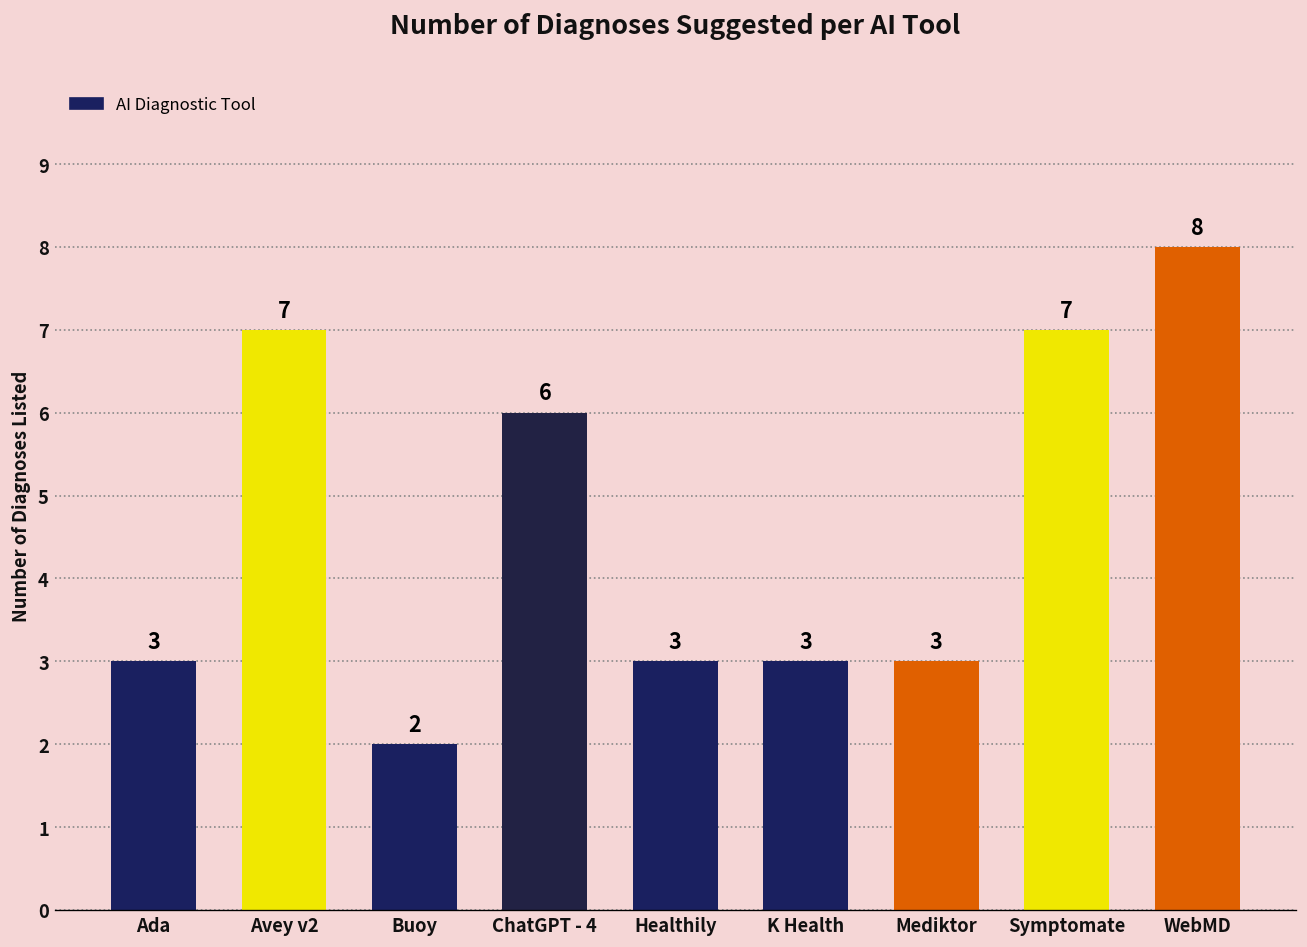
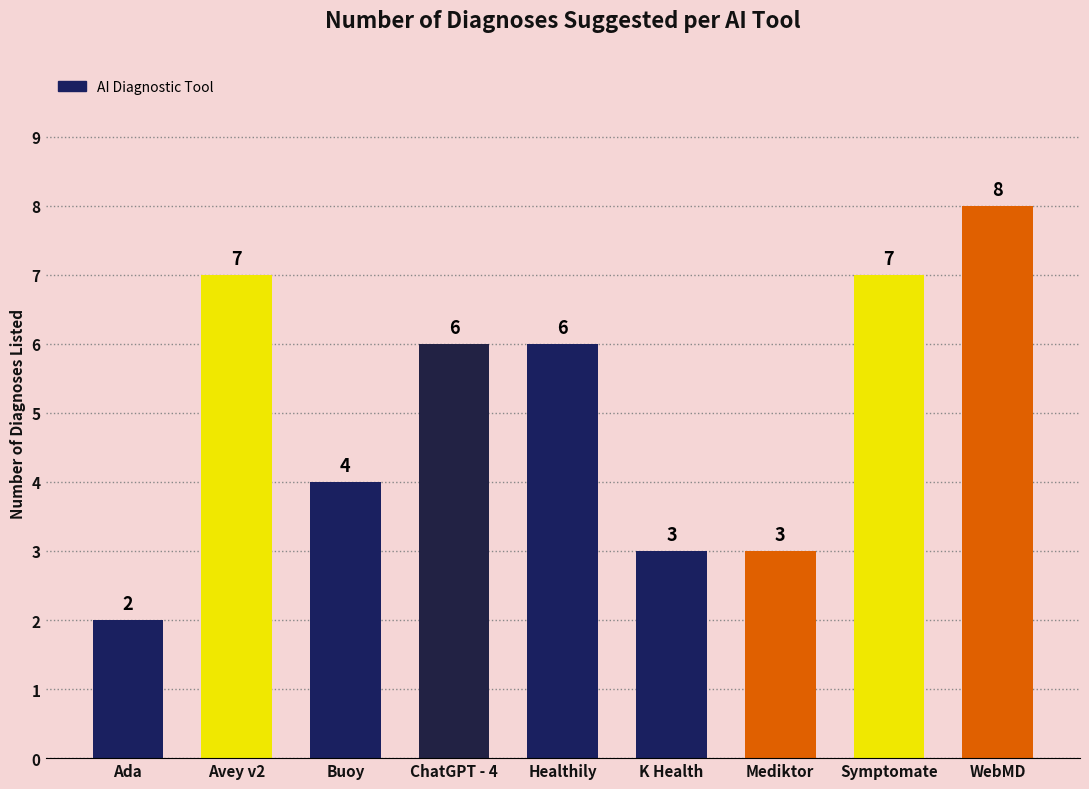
  {
-   "Ada": 3,
+   "Ada": 2,
    "Avey v2": 7,
-   "Buoy": 2,
+   "Buoy": 4,
    "ChatGPT - 4": 6,
-   "Healthily": 3,
+   "Healthily": 6,
    "K Health": 3,
    "Mediktor": 3,
    "Symptomate": 7,
    "WebMD": 8
  }
